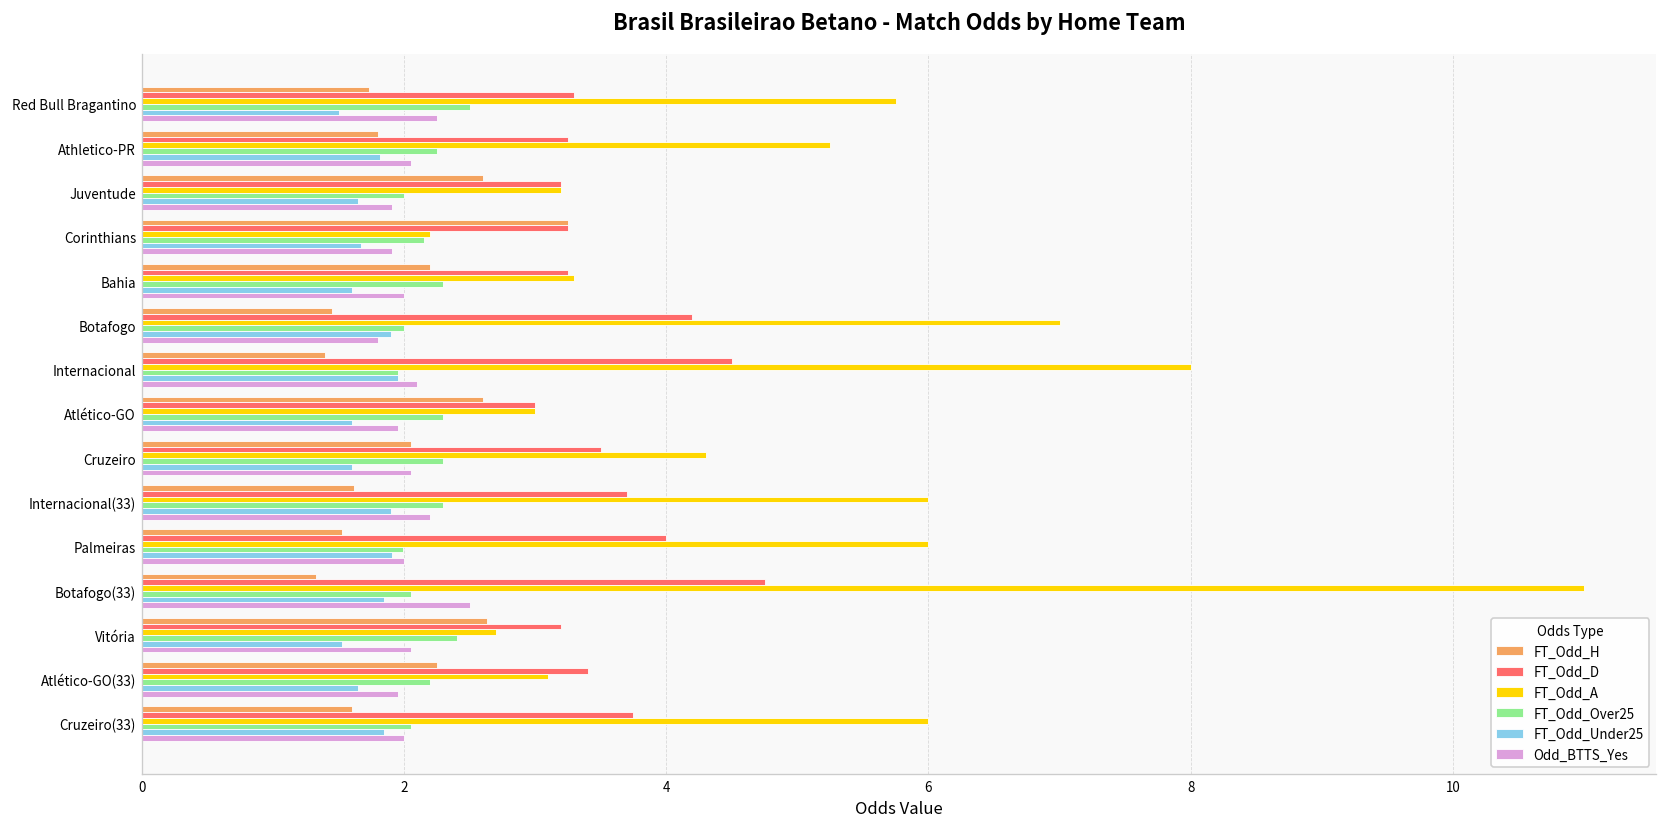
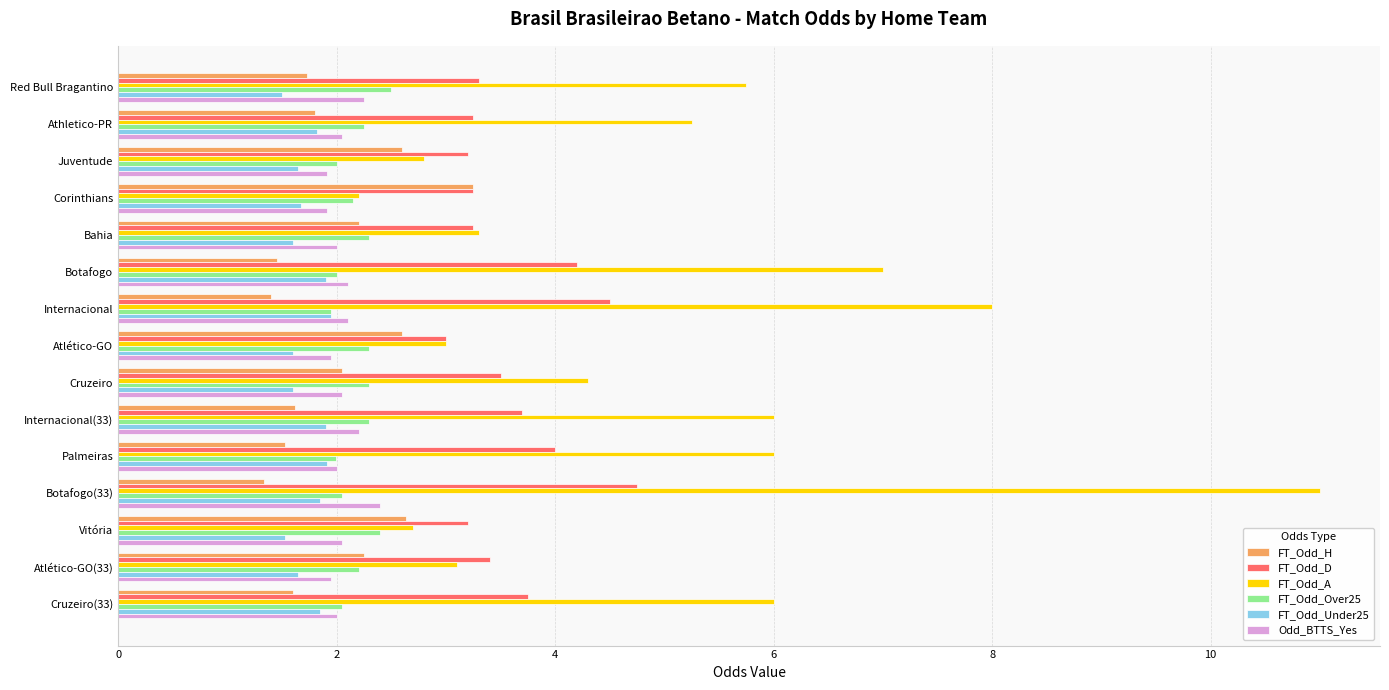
  {
    "FT_Odd_A": {
      "Red Bull Bragantino": 5.75,
      "Athletico-PR": 5.25,
-     "Juventude": 3.2,
+     "Juventude": 2.8,
      "Corinthians": 2.2,
      "Bahia": 3.3,
      "Botafogo": 7.0,
      "Internacional": 8.0,
      "Atlético-GO": 3.0,
      "Cruzeiro": 4.3,
      "Internacional(33)": 6.0,
      "Palmeiras": 6.0,
      "Botafogo(33)": 11.0,
      "Vitória": 2.7,
      "Atlético-GO(33)": 3.1,
      "Cruzeiro(33)": 6.0
    },
    "FT_Odd_Over25": {
      "Red Bull Bragantino": 2.5,
      "Athletico-PR": 2.25,
      "Juventude": 2.0,
      "Corinthians": 2.15,
      "Bahia": 2.3,
      "Botafogo": 2.0,
      "Internacional": 1.95,
      "Atlético-GO": 2.3,
      "Cruzeiro": 2.3,
      "Internacional(33)": 2.3,
      "Palmeiras": 2.0,
      "Botafogo(33)": 2.05,
      "Vitória": 2.4,
      "Atlético-GO(33)": 2.2,
      "Cruzeiro(33)": 2.05
    },
    "FT_Odd_Under25": {
      "Red Bull Bragantino": 1.5,
      "Athletico-PR": 1.8,
      "Juventude": 1.65,
      "Corinthians": 1.67,
      "Bahia": 1.6,
      "Botafogo": 1.9,
      "Internacional": 1.95,
      "Atlético-GO": 1.6,
      "Cruzeiro": 1.6,
      "Internacional(33)": 1.9,
      "Palmeiras": 1.9,
      "Botafogo(33)": 1.85,
      "Vitória": 1.53,
      "Atlético-GO(33)": 1.65,
      "Cruzeiro(33)": 1.85
    },
    "Odd_BTTS_Yes": {
      "Red Bull Bragantino": 2.25,
      "Athletico-PR": 2.05,
      "Juventude": 1.9,
      "Corinthians": 1.9,
      "Bahia": 2.0,
-     "Botafogo": 1.8,
+     "Botafogo": 2.1,
      "Internacional": 2.1,
      "Atlético-GO": 1.95,
      "Cruzeiro": 2.05,
      "Internacional(33)": 2.2,
      "Palmeiras": 2.0,
-     "Botafogo(33)": 2.5,
+     "Botafogo(33)": 2.4,
      "Vitória": 2.05,
      "Atlético-GO(33)": 1.95,
      "Cruzeiro(33)": 2.0
    }
  }
